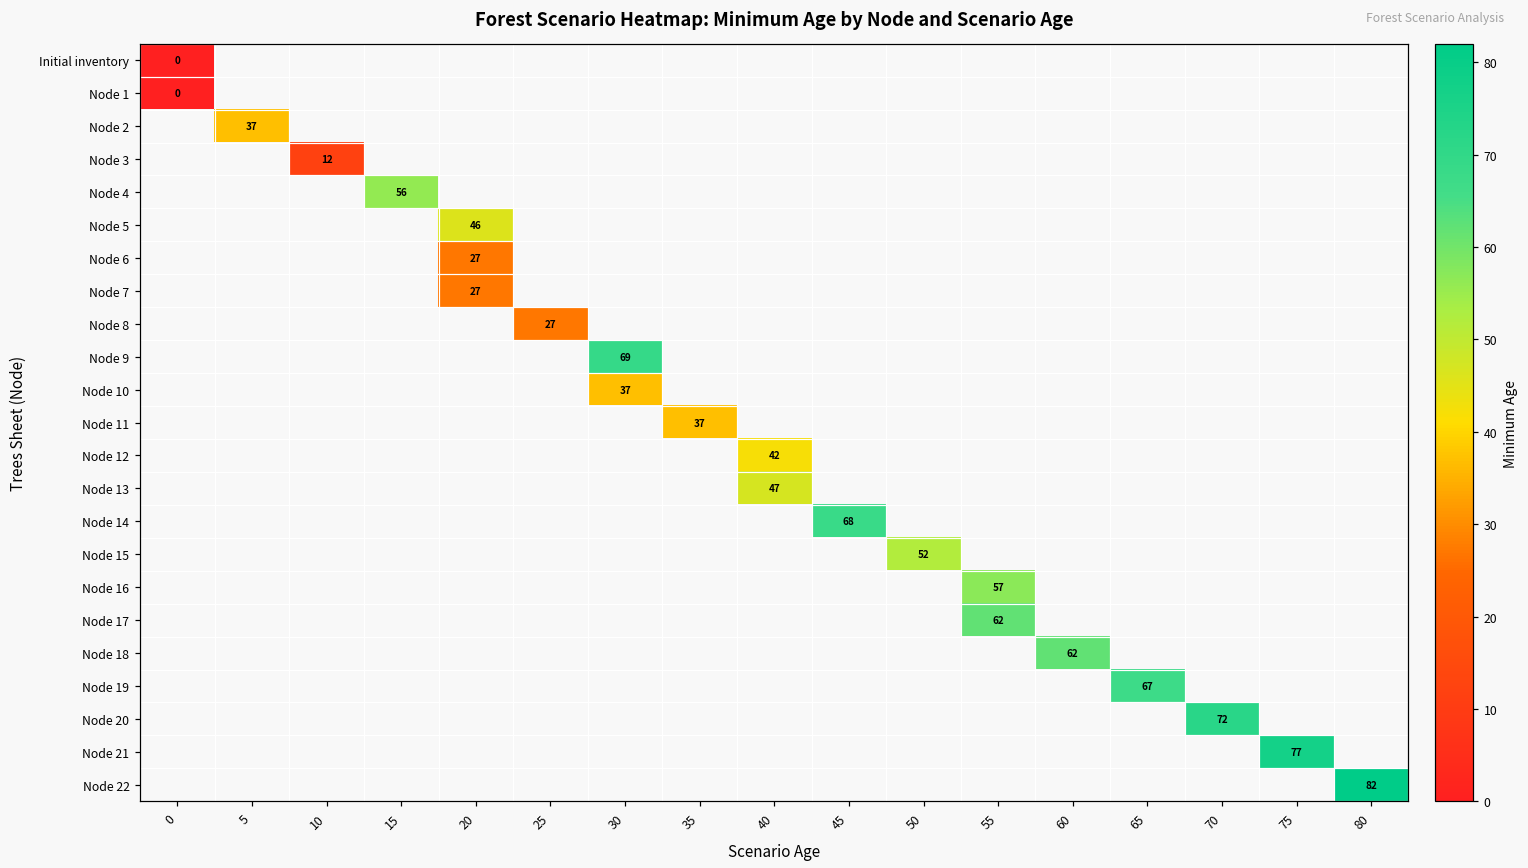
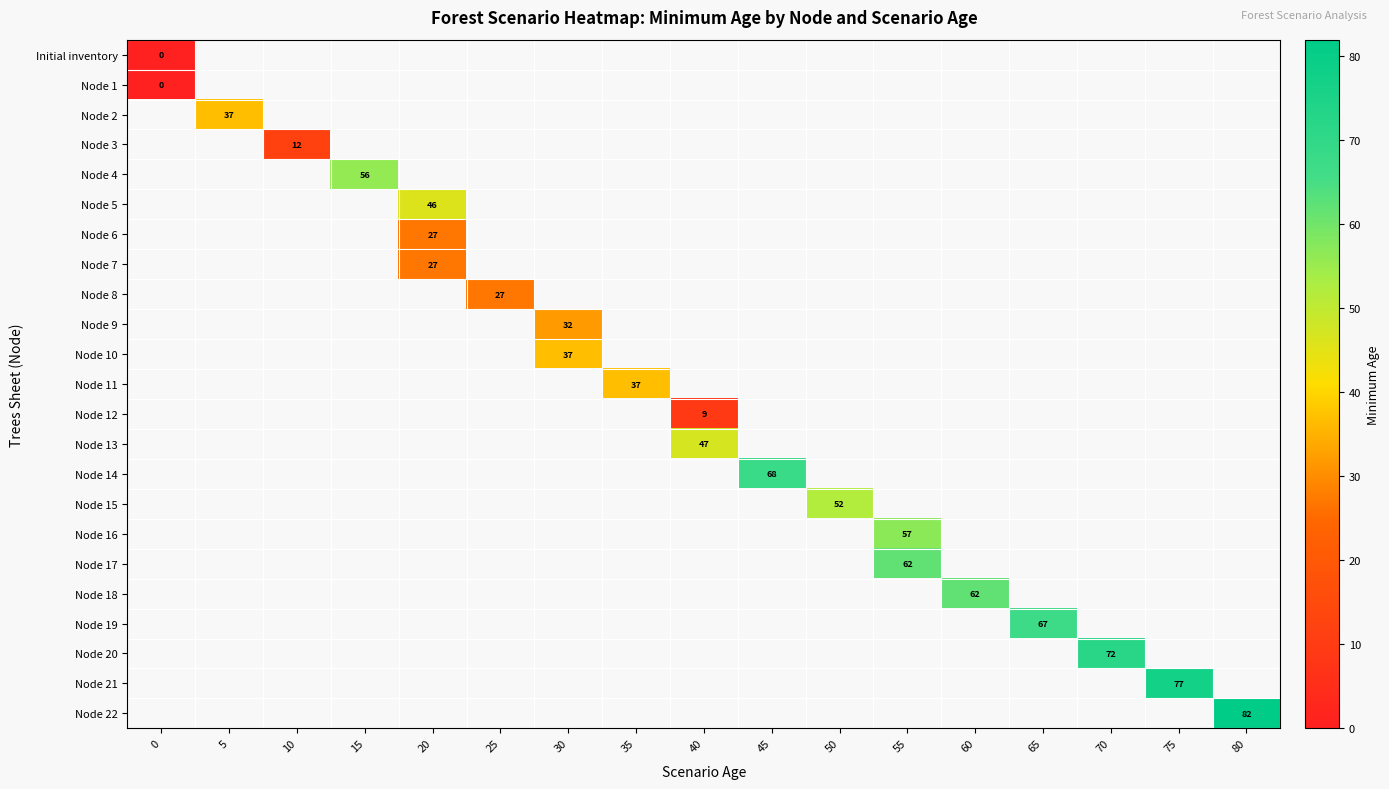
  {
    "Initial inventory": {
      "0": 0
    },
    "Node 1": {
      "0": 0
    },
    "Node 2": {
      "5": 37
    },
    "Node 3": {
      "10": 12
    },
    "Node 4": {
      "15": 56
    },
    "Node 5": {
      "20": 46
    },
    "Node 6": {
      "20": 27
    },
    "Node 7": {
      "20": 27
    },
    "Node 8": {
      "25": 27
    },
    "Node 9": {
-     "30": 69
+     "30": 32
    },
    "Node 10": {
      "30": 37
    },
    "Node 11": {
      "35": 37
    },
    "Node 12": {
-     "40": 42
+     "40": 9
    },
    "Node 13": {
      "40": 47
    },
    "Node 14": {
      "45": 68
    },
    "Node 15": {
      "50": 52
    },
    "Node 16": {
      "55": 57
    },
    "Node 17": {
      "55": 62
    },
    "Node 18": {
      "60": 62
    },
    "Node 19": {
      "65": 67
    },
    "Node 20": {
      "70": 72
    },
    "Node 21": {
      "75": 77
    },
    "Node 22": {
      "80": 82
    }
  }
